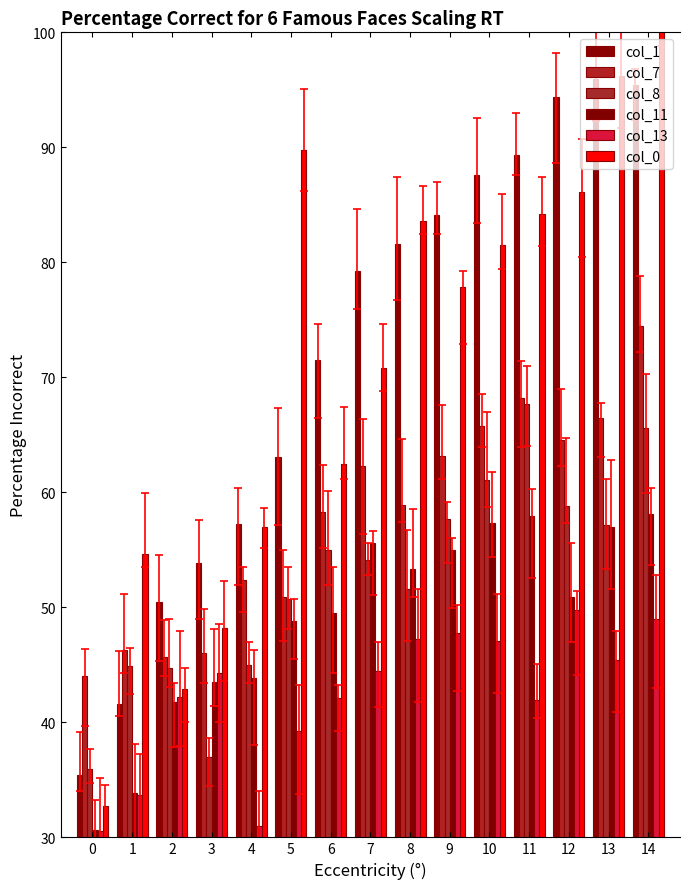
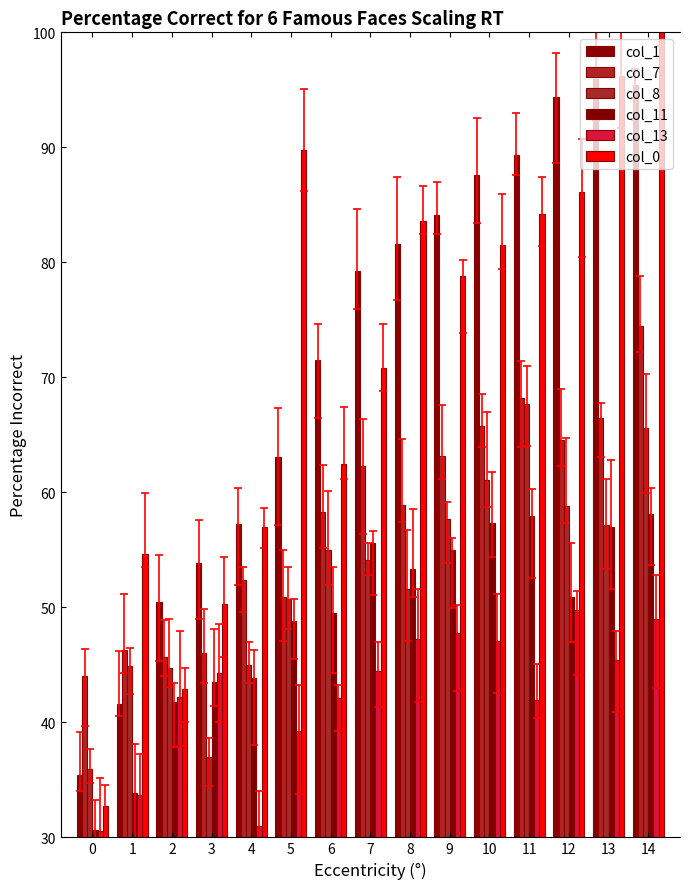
  {
    "col_0": {
      "0": 32.8,
      "1": 54.6,
      "2": 42.9,
-     "3": 48.2,
+     "3": 50.3,
      "4": 57.0,
      "5": 89.8,
      "6": 62.4,
      "7": 70.8,
      "8": 83.6,
-     "9": 77.9,
+     "9": 78.8,
      "10": 81.5,
      "11": 84.2,
      "12": 86.1,
      "14": 100.0
    }
  }
